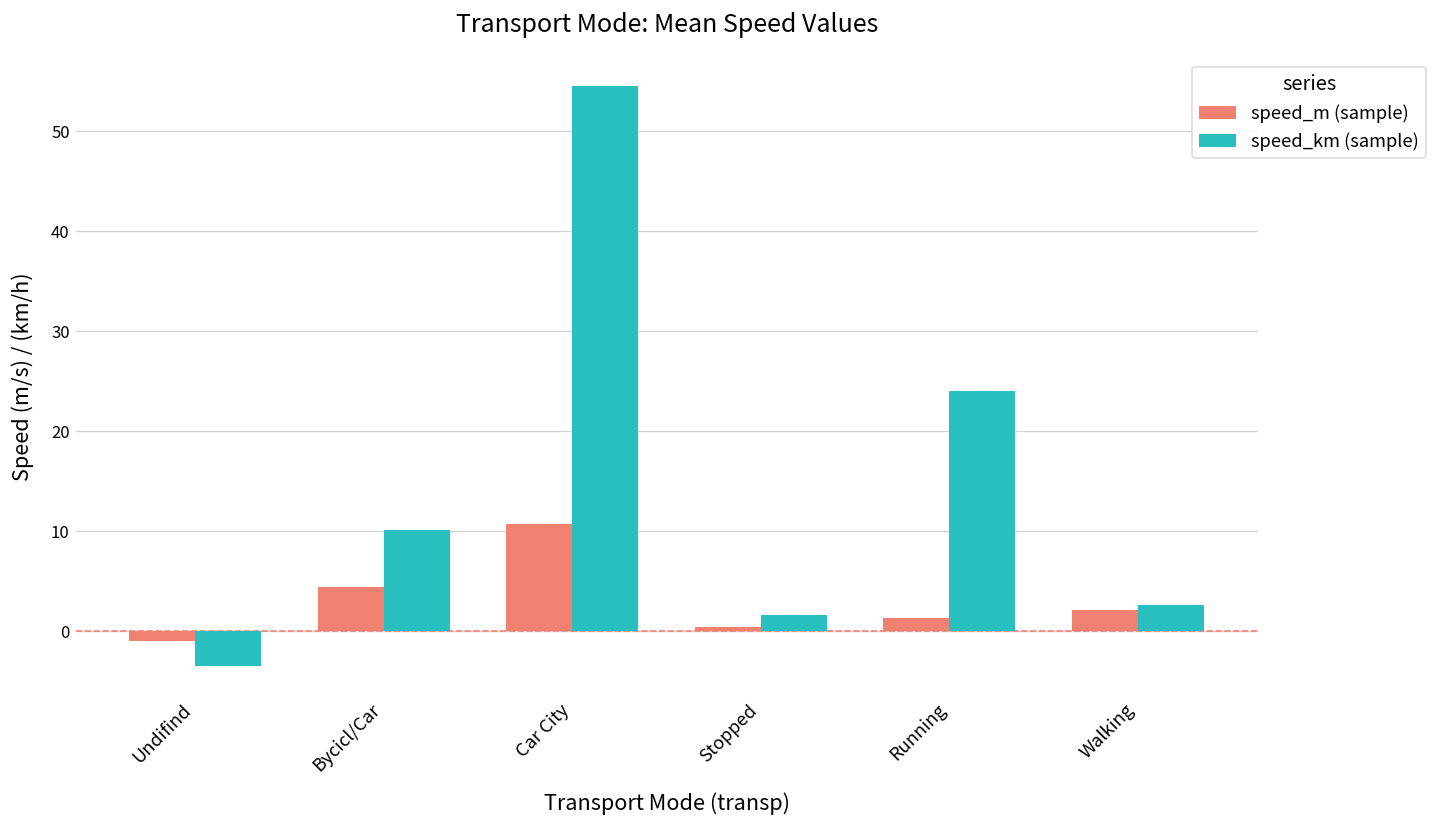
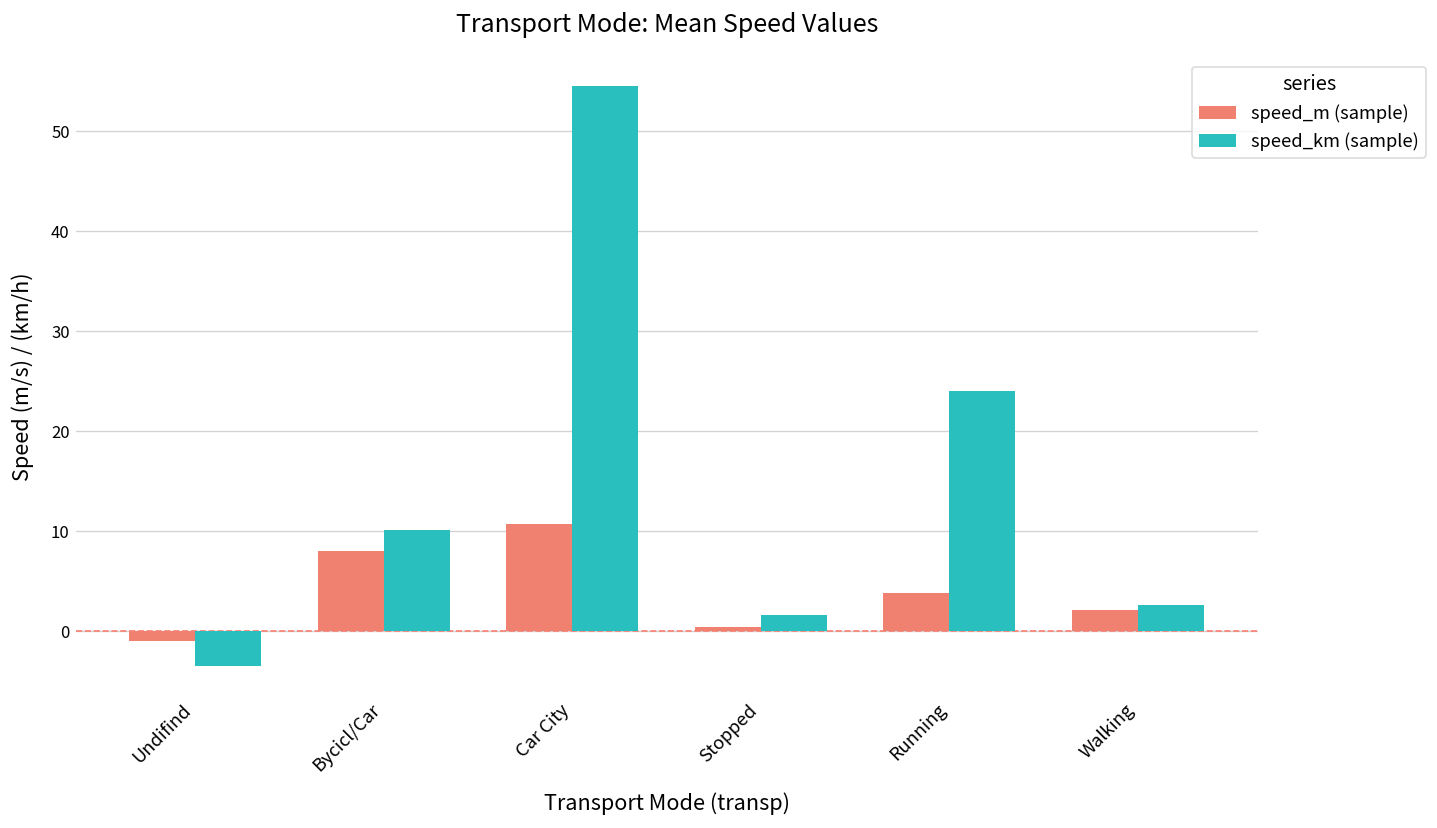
  {
    "speed_m (sample)": {
      "Undifind": -1,
-     "Bycicl/Car": 4,
+     "Bycicl/Car": 8,
      "Car City": 11,
      "Stopped": 0,
-     "Running": 1,
+     "Running": 4,
      "Walking": 2
    },
    "speed_km (sample)": {
      "Undifind": -3,
      "Bycicl/Car": 10,
      "Car City": 54,
      "Stopped": 2,
      "Running": 24,
      "Walking": 3
    }
  }
